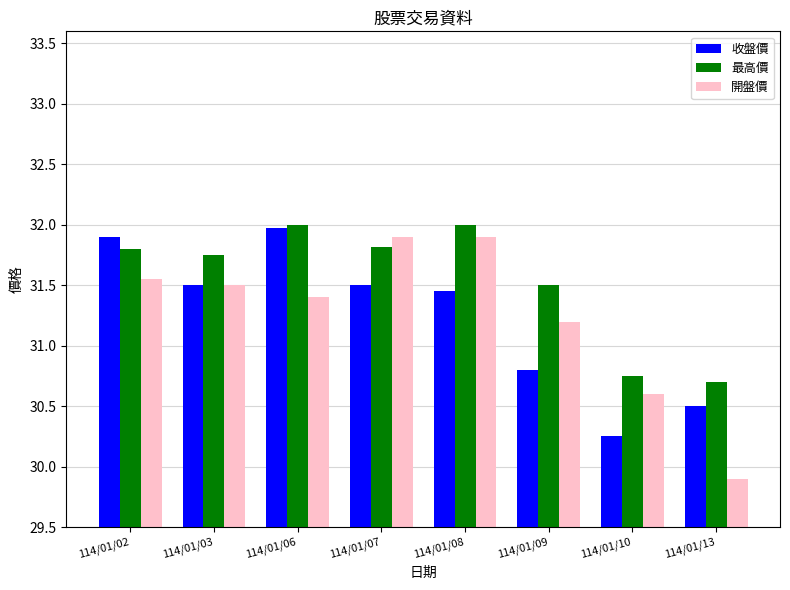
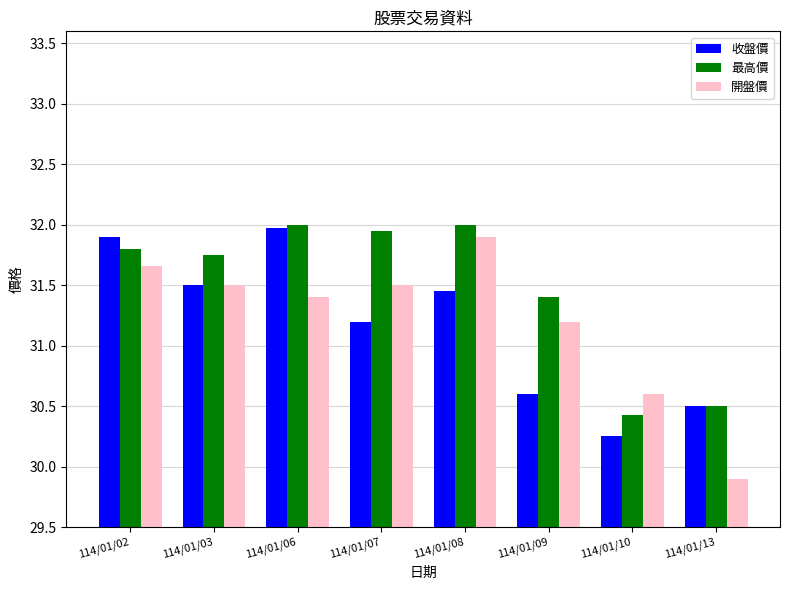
  {
    "收盤價": {
      "114/01/02": 31.9,
      "114/01/03": 31.5,
      "114/01/06": 31.97,
-     "114/01/07": 31.5,
+     "114/01/07": 31.2,
      "114/01/08": 31.45,
-     "114/01/09": 30.8,
+     "114/01/09": 30.6,
      "114/01/10": 30.25,
      "114/01/13": 30.5
    },
    "最高價": {
      "114/01/02": 31.80,
      "114/01/03": 31.75,
      "114/01/06": 32.00,
-     "114/01/07": 31.82,
+     "114/01/07": 31.95,
      "114/01/08": 32.00,
-     "114/01/09": 31.5,
-     "114/01/10": 30.75,
-     "114/01/13": 30.7
+     "114/01/09": 31.4,
+     "114/01/10": 30.43,
+     "114/01/13": 30.5
    },
    "開盤價": {
-     "114/01/02": 31.55,
+     "114/01/02": 31.66,
      "114/01/03": 31.50,
      "114/01/06": 31.40,
-     "114/01/07": 31.9,
+     "114/01/07": 31.5,
      "114/01/08": 31.90,
      "114/01/09": 31.20,
      "114/01/10": 30.60,
      "114/01/13": 29.90
    }
  }
